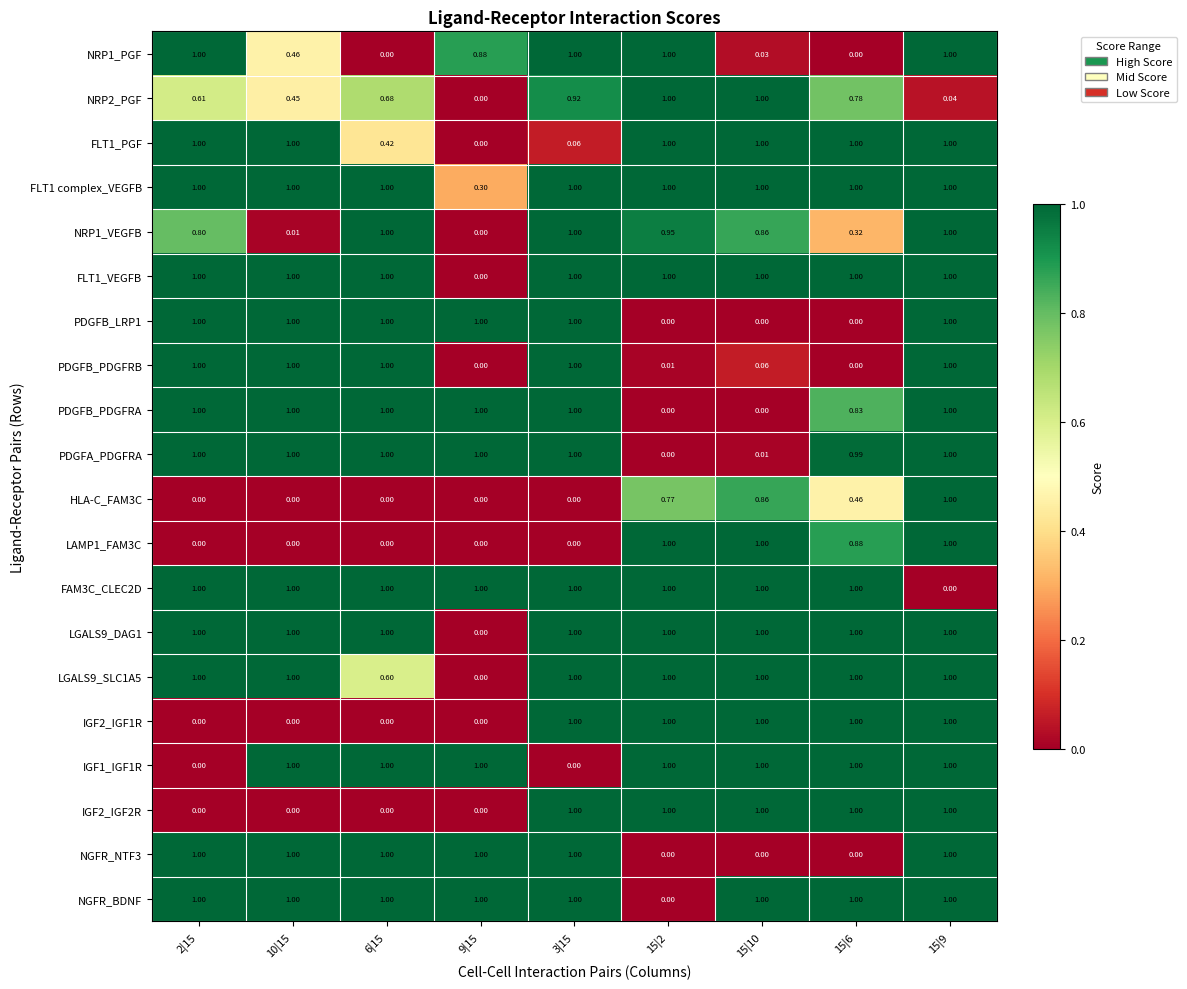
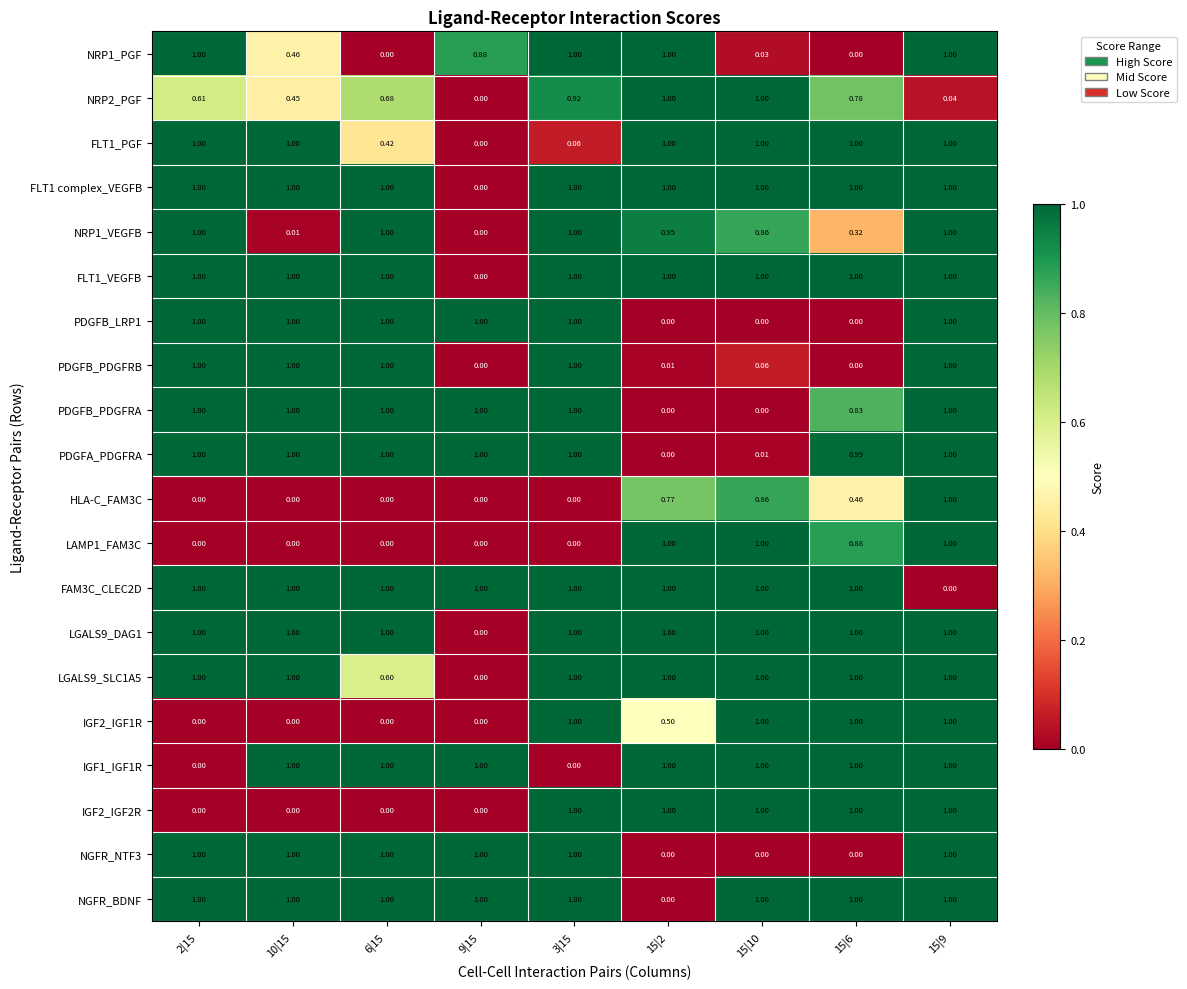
  {
    "NRP1_PGF": {
      "2|15": 1.00,
      "10|15": 0.46,
      "6|15": 0.00,
      "9|15": 0.88,
      "3|15": 1.00,
      "15|2": 1.00,
      "15|10": 0.03,
      "15|6": 0.00,
      "15|9": 1.00
    },
    "NRP2_PGF": {
      "2|15": 0.61,
      "10|15": 0.45,
      "6|15": 0.68,
      "9|15": 0.00,
      "3|15": 0.92,
      "15|2": 1.00,
      "15|10": 1.00,
      "15|6": 0.78,
      "15|9": 0.04
    },
    "FLT1_PGF": {
      "2|15": 1.00,
      "10|15": 1.00,
      "6|15": 0.42,
      "9|15": 0.00,
      "3|15": 0.06,
      "15|2": 1.00,
      "15|10": 1.00,
      "15|6": 1.00,
      "15|9": 1.00
    },
    "FLT1 complex_VEGFB": {
      "2|15": 1.00,
      "10|15": 1.00,
      "6|15": 1.00,
-     "9|15": 0.30,
+     "9|15": 0.00,
      "3|15": 1.00,
      "15|2": 1.00,
      "15|10": 1.00,
      "15|6": 1.00,
      "15|9": 1.00
    },
    "NRP1_VEGFB": {
-     "2|15": 0.80,
+     "2|15": 1.00,
      "10|15": 0.01,
      "6|15": 1.00,
      "9|15": 0.00,
      "3|15": 1.00,
      "15|2": 0.95,
      "15|10": 0.86,
      "15|6": 0.32,
      "15|9": 1.00
    },
    "FLT1_VEGFB": {
      "2|15": 1.00,
      "10|15": 1.00,
      "6|15": 1.00,
      "9|15": 0.00,
      "3|15": 1.00,
      "15|2": 1.00,
      "15|10": 1.00,
      "15|6": 1.00,
      "15|9": 1.00
    },
    "PDGFB_LRP1": {
      "2|15": 1.00,
      "10|15": 1.00,
      "6|15": 1.00,
      "9|15": 1.00,
      "3|15": 1.00,
      "15|2": 0.00,
      "15|10": 0.00,
      "15|6": 0.00,
      "15|9": 1.00
    },
    "PDGFB_PDGFRB": {
      "2|15": 1.00,
      "10|15": 1.00,
      "6|15": 1.00,
      "9|15": 0.00,
      "3|15": 1.00,
      "15|2": 0.01,
      "15|10": 0.06,
      "15|6": 0.00,
      "15|9": 1.00
    },
    "PDGFB_PDGFRA": {
      "2|15": 1.00,
      "10|15": 1.00,
      "6|15": 1.00,
      "9|15": 1.00,
      "3|15": 1.00,
      "15|2": 0.00,
      "15|10": 0.00,
      "15|6": 0.83,
      "15|9": 1.00
    },
    "PDGFA_PDGFRA": {
      "2|15": 1.00,
      "10|15": 1.00,
      "6|15": 1.00,
      "9|15": 1.00,
      "3|15": 1.00,
      "15|2": 0.00,
      "15|10": 0.01,
      "15|6": 0.99,
      "15|9": 1.00
    },
    "HLA-C_FAM3C": {
      "2|15": 0.00,
      "10|15": 0.00,
      "6|15": 0.00,
      "9|15": 0.00,
      "3|15": 0.00,
      "15|2": 0.77,
      "15|10": 0.86,
      "15|6": 0.46,
      "15|9": 1.00
    },
    "LAMP1_FAM3C": {
      "2|15": 0.00,
      "10|15": 0.00,
      "6|15": 0.00,
      "9|15": 0.00,
      "3|15": 0.00,
      "15|2": 1.00,
      "15|10": 1.00,
      "15|6": 0.88,
      "15|9": 1.00
    },
    "FAM3C_CLEC2D": {
      "2|15": 1.00,
      "10|15": 1.00,
      "6|15": 1.00,
      "9|15": 1.00,
      "3|15": 1.00,
      "15|2": 1.00,
      "15|10": 1.00,
      "15|6": 1.00,
      "15|9": 0.00
    },
    "LGALS9_DAG1": {
      "2|15": 1.00,
      "10|15": 1.00,
      "6|15": 1.00,
      "9|15": 0.00,
      "3|15": 1.00,
      "15|2": 1.00,
      "15|10": 1.00,
      "15|6": 1.00,
      "15|9": 1.00
    },
    "LGALS9_SLC1A5": {
      "2|15": 1.00,
      "10|15": 1.00,
      "6|15": 0.60,
      "9|15": 0.00,
      "3|15": 1.00,
      "15|2": 1.00,
      "15|10": 1.00,
      "15|6": 1.00,
      "15|9": 1.00
    },
    "IGF2_IGF1R": {
      "2|15": 0.00,
      "10|15": 0.00,
      "6|15": 0.00,
      "9|15": 0.00,
      "3|15": 1.00,
-     "15|2": 1.00,
+     "15|2": 0.50,
      "15|10": 1.00,
      "15|6": 1.00,
      "15|9": 1.00
    },
    "IGF1_IGF1R": {
      "2|15": 0.00,
      "10|15": 1.00,
      "6|15": 1.00,
      "9|15": 1.00,
      "3|15": 0.00,
      "15|2": 1.00,
      "15|10": 1.00,
      "15|6": 1.00,
      "15|9": 1.00
    },
    "IGF2_IGF2R": {
      "2|15": 0.00,
      "10|15": 0.00,
      "6|15": 0.00,
      "9|15": 0.00,
      "3|15": 1.00,
      "15|2": 1.00,
      "15|10": 1.00,
      "15|6": 1.00,
      "15|9": 1.00
    },
    "NGFR_NTF3": {
      "2|15": 1.00,
      "10|15": 1.00,
      "6|15": 1.00,
      "9|15": 1.00,
      "3|15": 1.00,
      "15|2": 0.00,
      "15|10": 0.00,
      "15|6": 0.00,
      "15|9": 1.00
    },
    "NGFR_BDNF": {
      "2|15": 1.00,
      "10|15": 1.00,
      "6|15": 1.00,
      "9|15": 1.00,
      "3|15": 1.00,
      "15|2": 0.00,
      "15|10": 1.00,
      "15|6": 1.00,
      "15|9": 1.00
    }
  }
